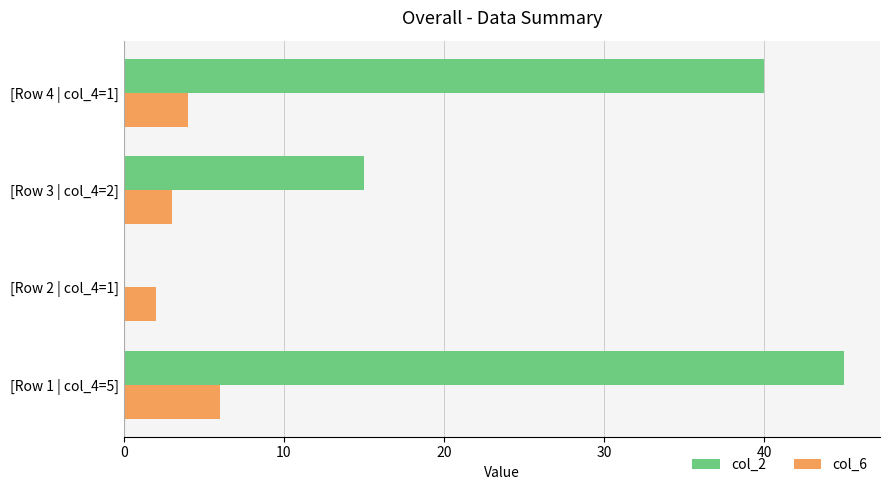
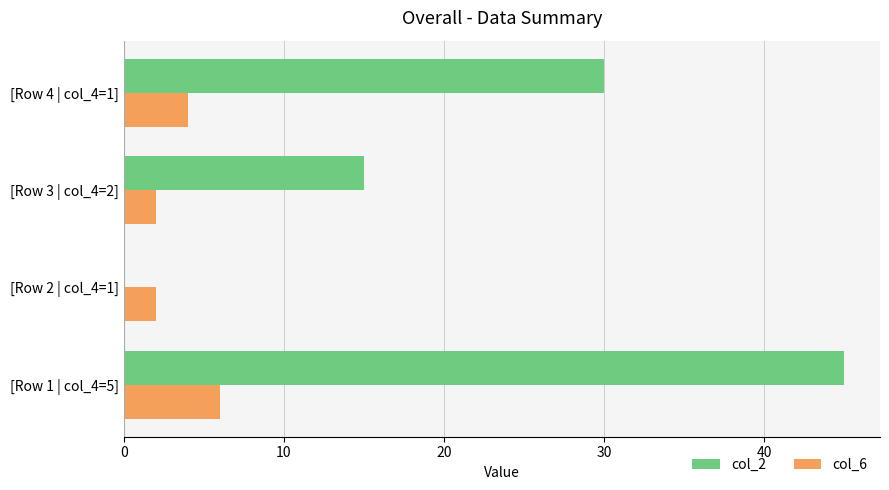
  {
    "col_2": {
-     "[Row 4 | col_4=1]": 40,
+     "[Row 4 | col_4=1]": 30,
      "[Row 3 | col_4=2]": 15,
      "[Row 2 | col_4=1]": 0,
      "[Row 1 | col_4=5]": 45
    },
    "col_6": {
      "[Row 4 | col_4=1]": 4,
-     "[Row 3 | col_4=2]": 3,
+     "[Row 3 | col_4=2]": 2,
      "[Row 2 | col_4=1]": 2,
      "[Row 1 | col_4=5]": 6
    }
  }
